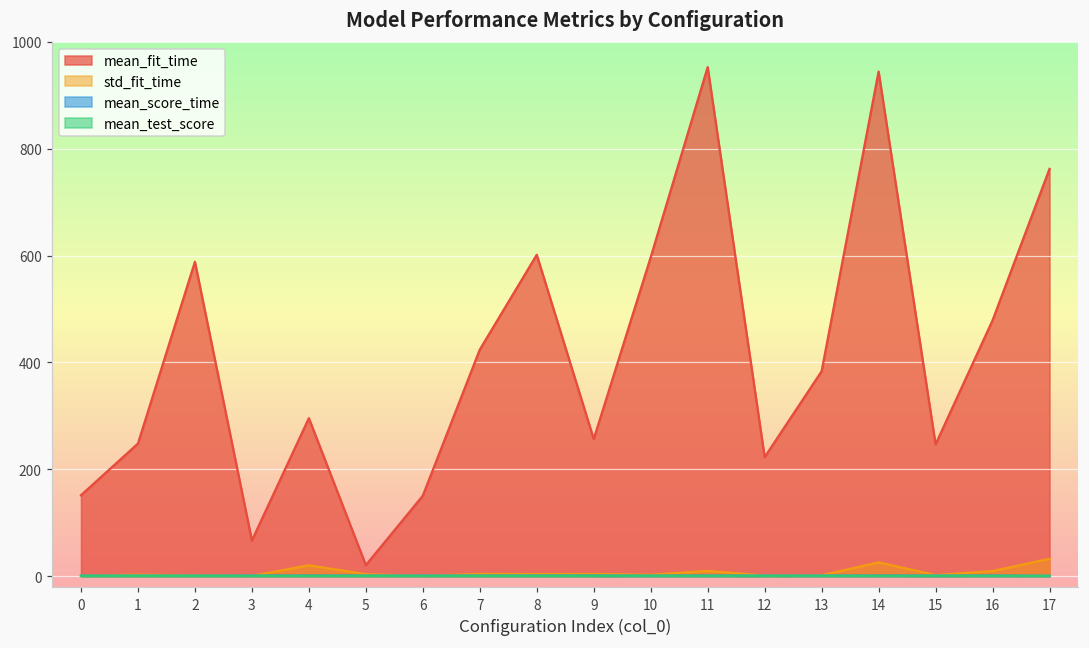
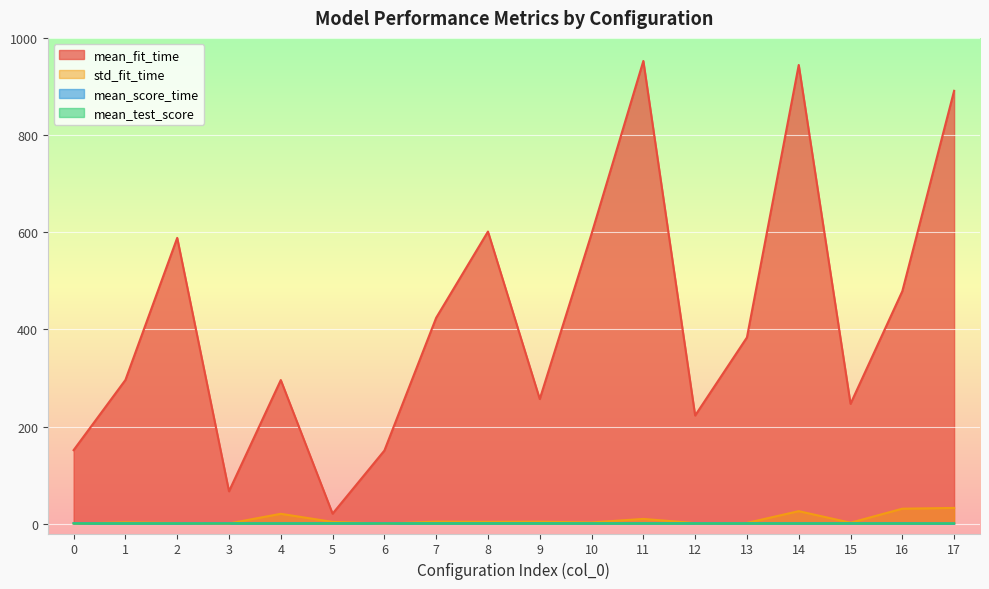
  {
    "mean_fit_time": {
      "0": 150,
-     "1": 250,
+     "1": 300,
      "2": 590,
      "3": 70,
      "4": 300,
      "5": 20,
      "6": 150,
      "7": 420,
      "8": 600,
      "9": 260,
      "10": 600,
      "11": 950,
      "12": 220,
      "13": 380,
      "14": 940,
      "15": 250,
      "16": 480,
-     "17": 760
+     "17": 890
    },
    "std_fit_time": {
      "4": 20,
      "11": 10,
      "14": 30,
-     "16": 10,
+     "16": 30,
      "17": 30
    },
    "mean_test_score": {
      "4": 0,
      "11": 0,
      "14": 0,
      "16": 0,
      "17": 0
    }
  }
